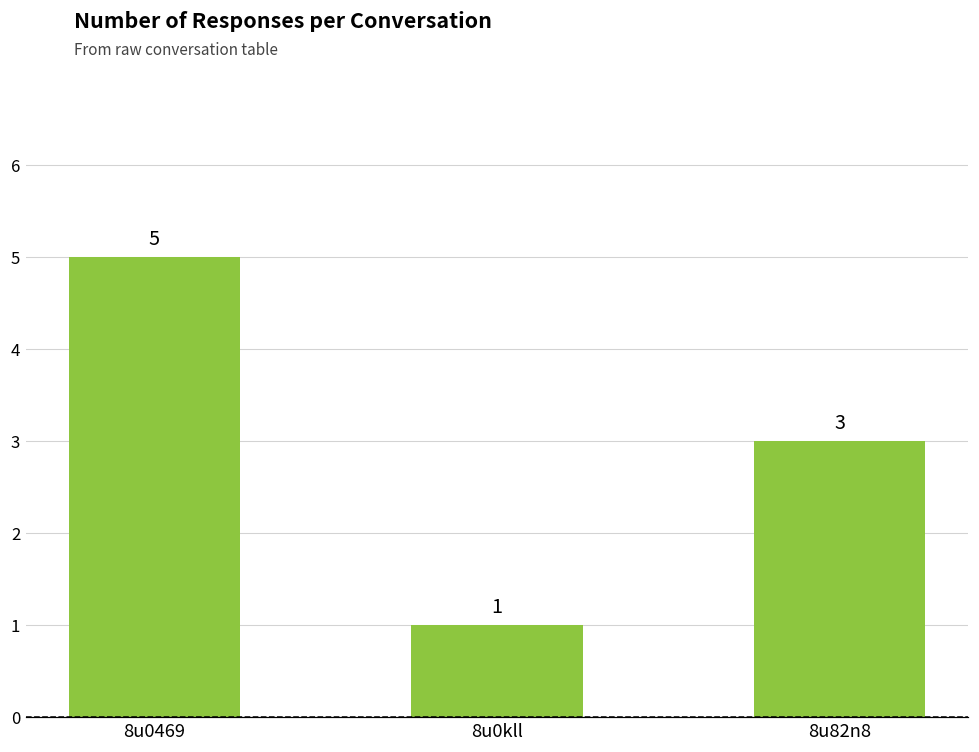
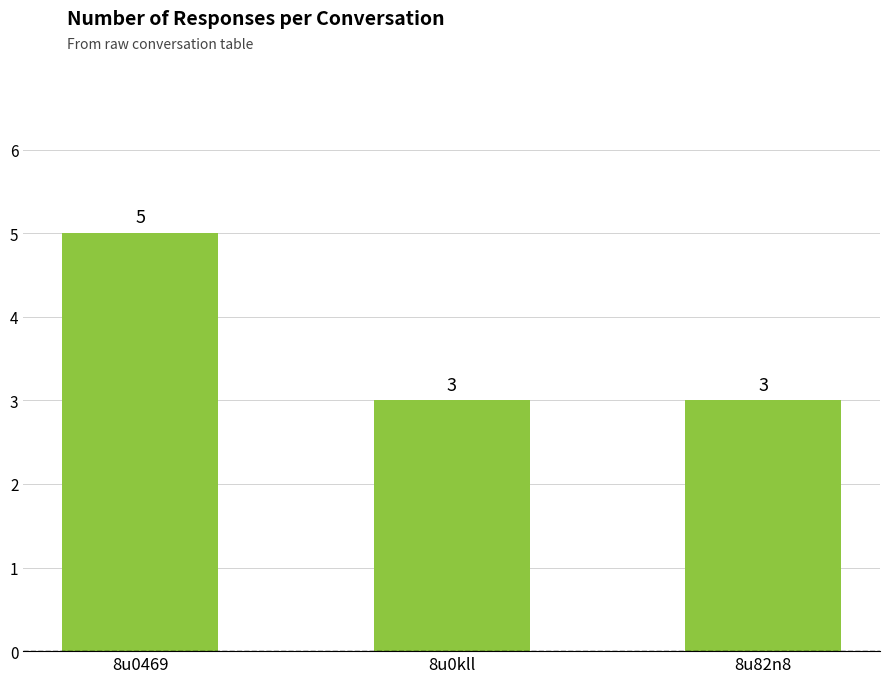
  {
    "8u0469": 5,
-   "8u0kll": 1,
+   "8u0kll": 3,
    "8u82n8": 3
  }
